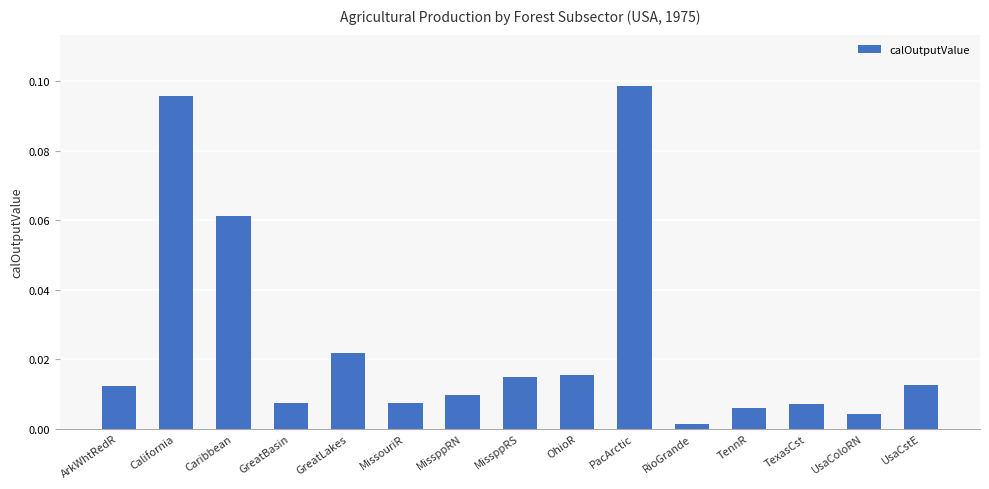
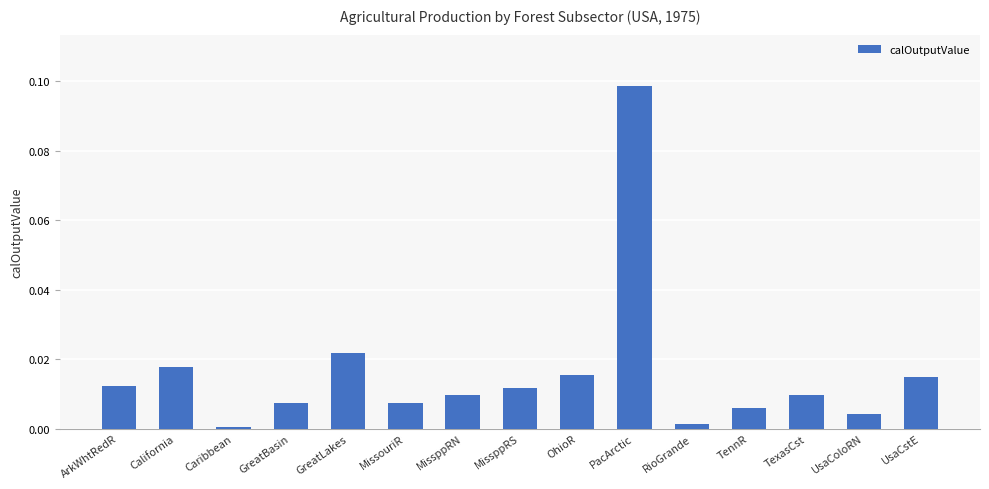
  {
    "ArkWhtRedR": 0.012,
-   "California": 0.096,
-   "Caribbean": 0.061,
+   "California": 0.018,
+   "Caribbean": 0.000,
    "GreatBasin": 0.007,
    "GreatLakes": 0.022,
    "MissouriR": 0.007,
    "MissppRN": 0.010,
-   "MissppRS": 0.015,
+   "MissppRS": 0.012,
    "OhioR": 0.016,
    "PacArctic": 0.099,
    "RioGrande": 0.001,
    "TennR": 0.006,
-   "TexasCst": 0.007,
+   "TexasCst": 0.010,
    "UsaColoRN": 0.004,
-   "UsaCstE": 0.012
+   "UsaCstE": 0.015
  }
